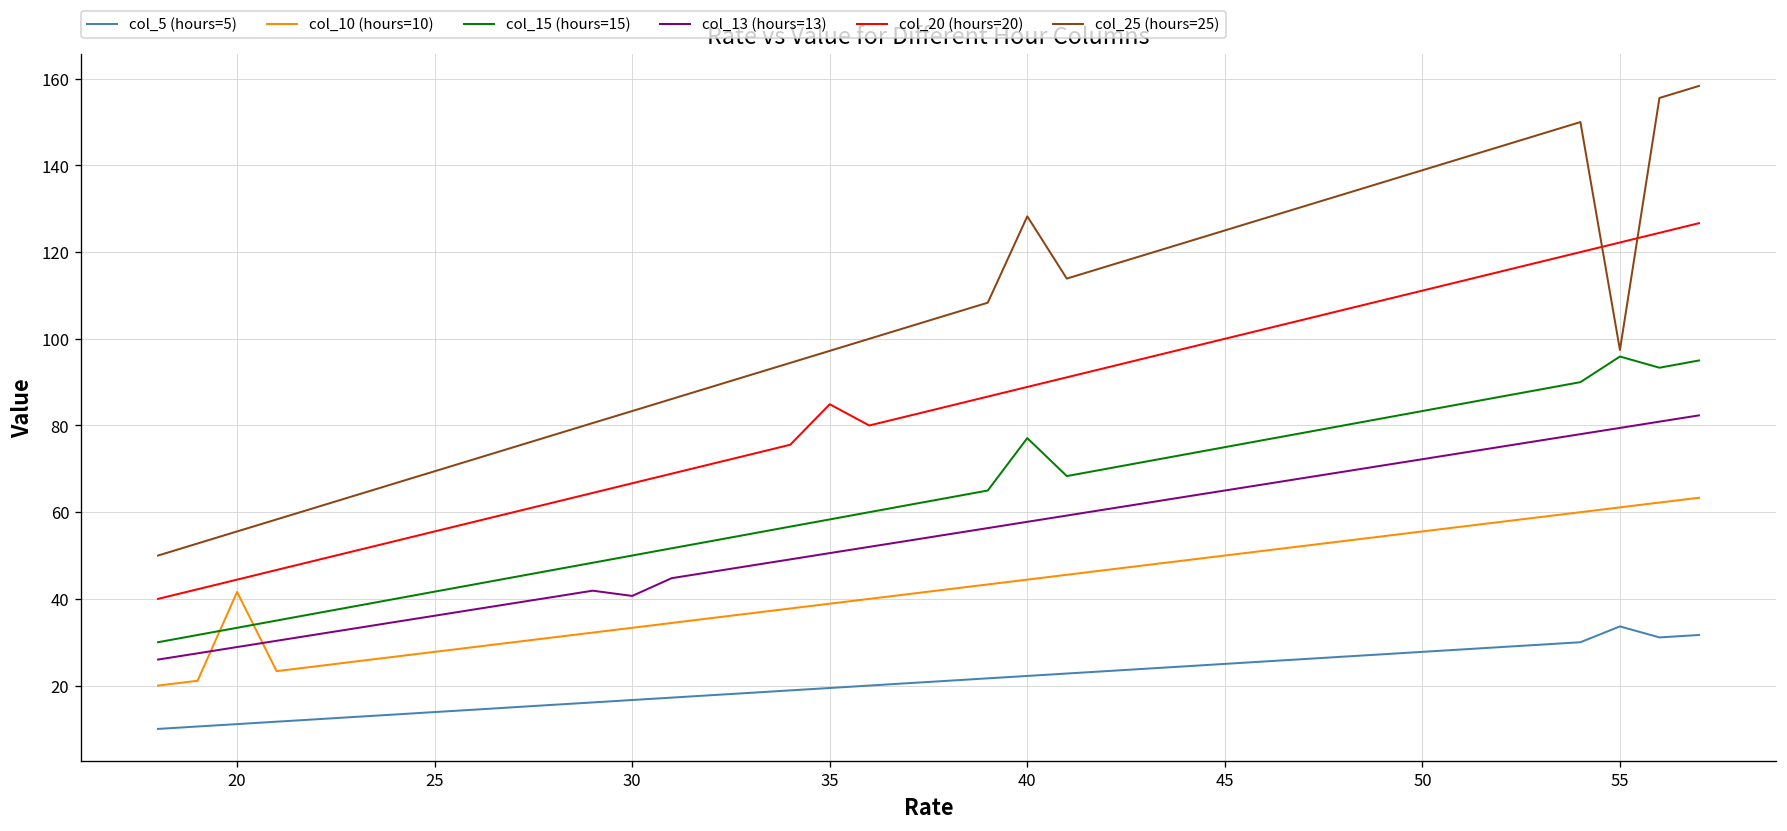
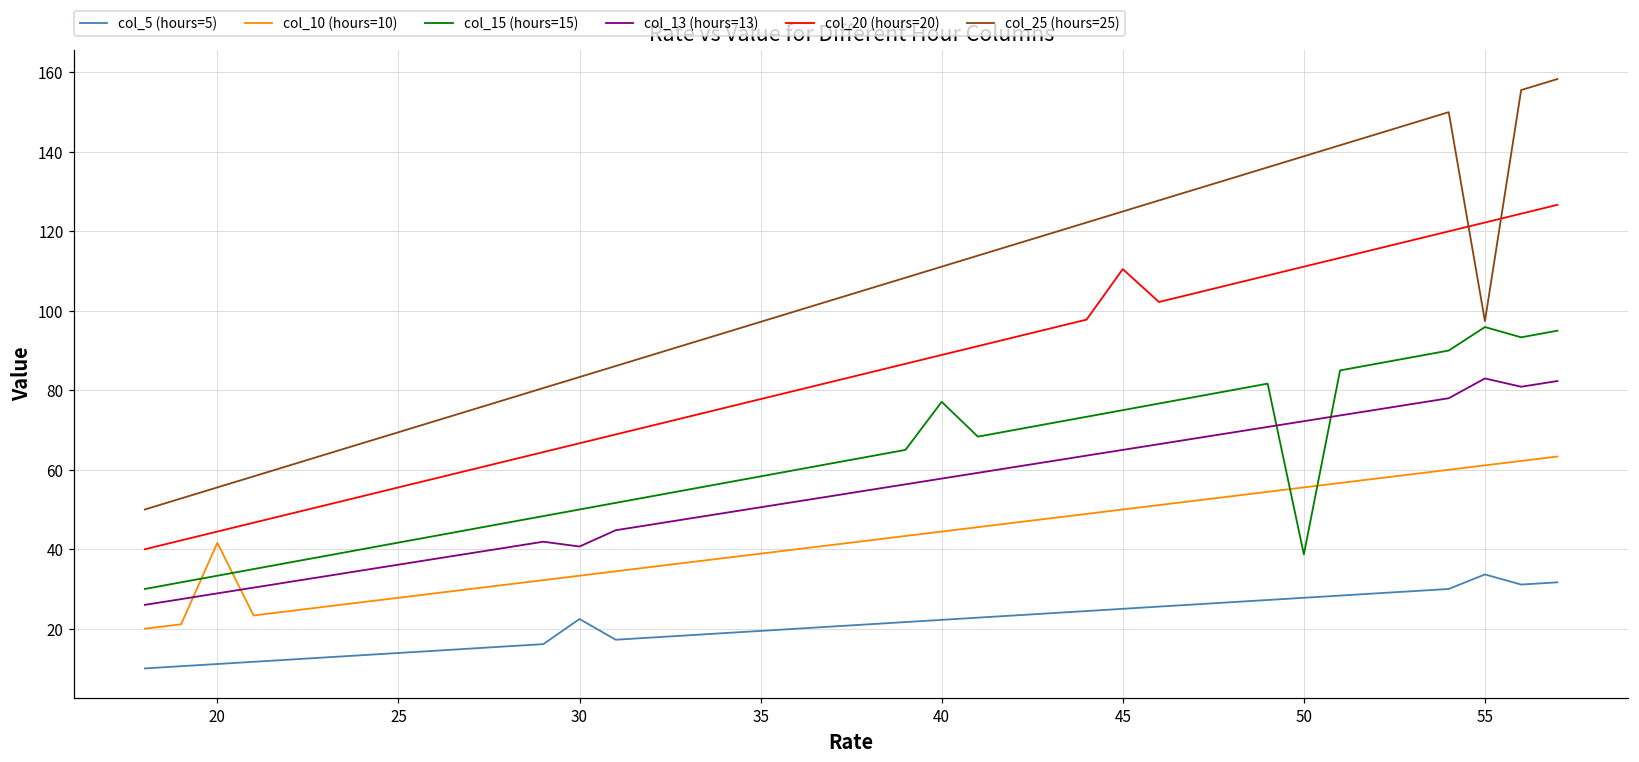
  {
    "col_5 (hours=5)": {
      "20": 11,
      "25": 14,
-     "30": 17,
+     "30": 22,
      "35": 19,
      "40": 22,
      "45": 25,
      "50": 28,
      "55": 34
    },
    "col_10 (hours=10)": {
      "20": 42,
      "25": 28,
      "30": 33,
      "35": 39,
      "40": 44,
      "45": 50,
      "50": 56,
      "55": 61
    },
    "col_15 (hours=15)": {
      "20": 33,
      "25": 42,
      "30": 50,
      "35": 58,
      "40": 77,
      "45": 75,
-     "50": 83,
+     "50": 39,
      "55": 96
    },
    "col_13 (hours=13)": {
      "20": 29,
      "25": 36,
      "30": 41,
      "35": 51,
      "40": 58,
      "45": 65,
      "50": 72,
-     "55": 79
+     "55": 83
    },
    "col_20 (hours=20)": {
      "20": 44,
      "25": 56,
      "30": 67,
-     "35": 85,
+     "35": 78,
      "40": 89,
-     "45": 100,
+     "45": 111,
      "50": 111,
      "55": 122
    },
    "col_25 (hours=25)": {
      "20": 56,
      "25": 69,
      "30": 83,
      "35": 97,
-     "40": 128,
+     "40": 111,
      "45": 125,
      "50": 139,
      "55": 97
    }
  }
